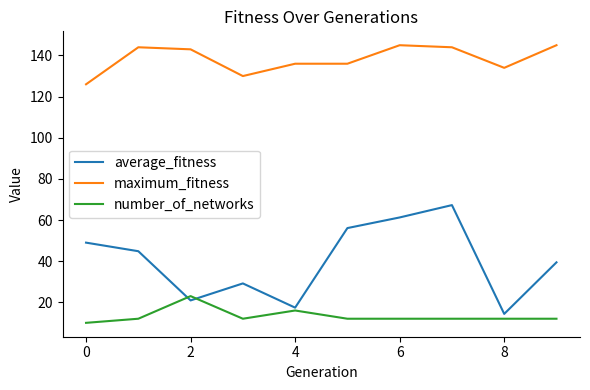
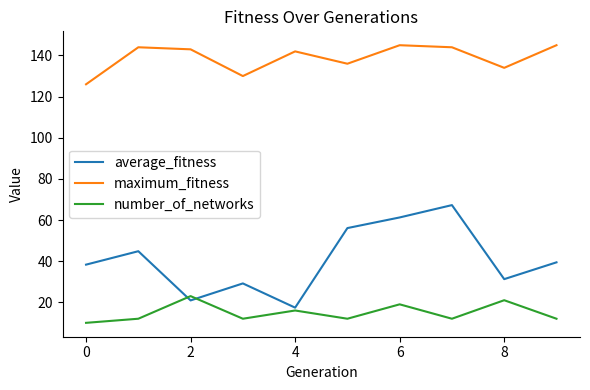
  {
    "average_fitness": {
-     "0": 49,
+     "0": 38,
      "2": 21,
      "4": 17,
      "6": 61,
-     "8": 14
+     "8": 31
    },
    "maximum_fitness": {
      "0": 126,
      "2": 143,
-     "4": 136,
+     "4": 142,
      "6": 145,
      "8": 134
    },
    "number_of_networks": {
      "0": 10,
      "2": 23,
      "4": 16,
-     "6": 12,
-     "8": 12
+     "6": 19,
+     "8": 21
    }
  }
